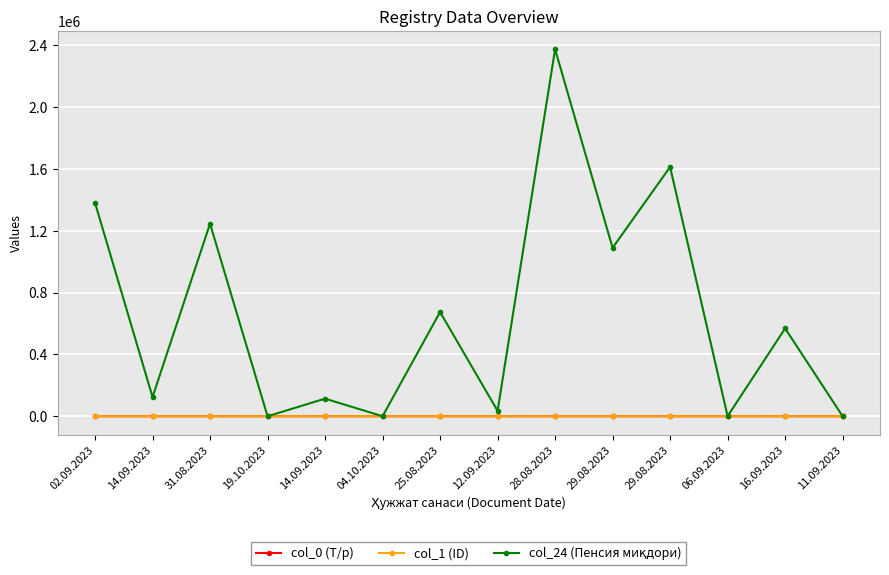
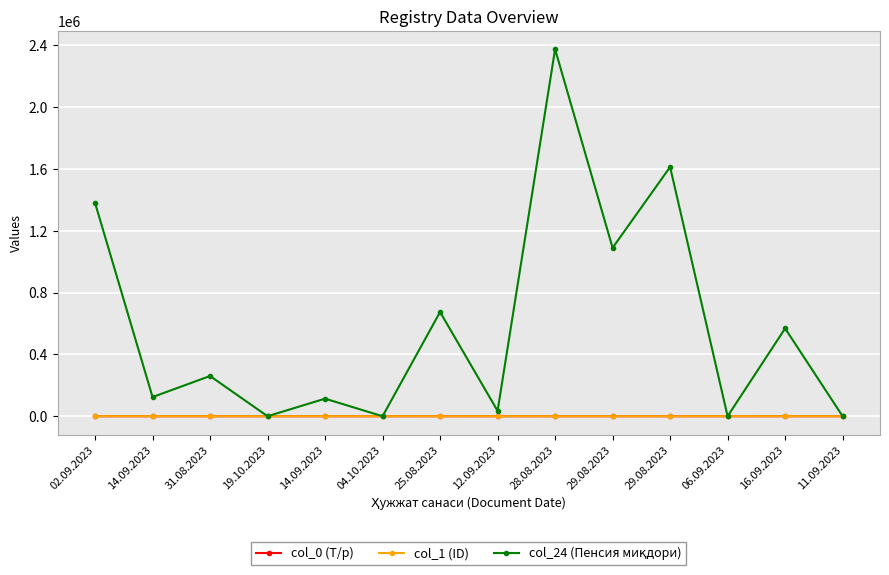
  {
    "col_1 (ID)": {
      "02.09.2023": 0,
      "31.08.2023": 0,
      "25.08.2023": 0,
      "12.09.2023": 0,
      "28.08.2023": 0,
      "16.09.2023": 0
    },
    "col_24 (Пенсия миқдори)": {
      "02.09.2023": 1380000,
-     "31.08.2023": 1250000,
+     "31.08.2023": 260000,
      "25.08.2023": 670000,
      "12.09.2023": 30000,
      "28.08.2023": 2370000,
      "16.09.2023": 570000
    }
  }
